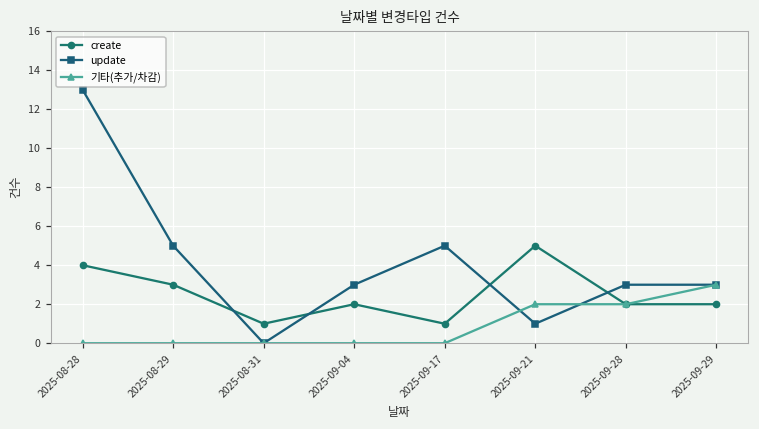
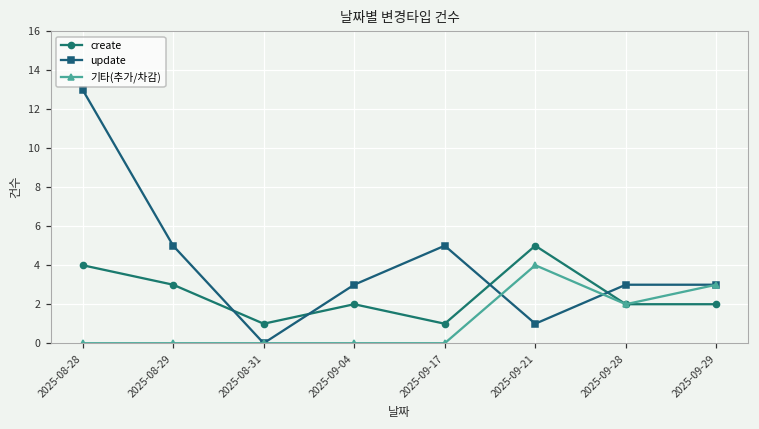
  {
    "기타(추가/차감)": {
      "2025-08-28": 0,
      "2025-08-29": 0,
      "2025-09-04": 0,
      "2025-09-17": 0,
-     "2025-09-21": 2
+     "2025-09-21": 4
    }
  }
